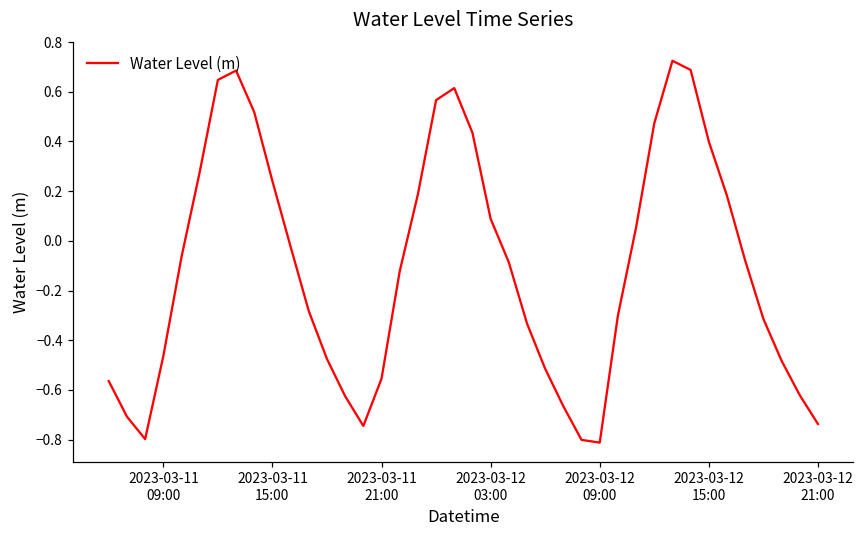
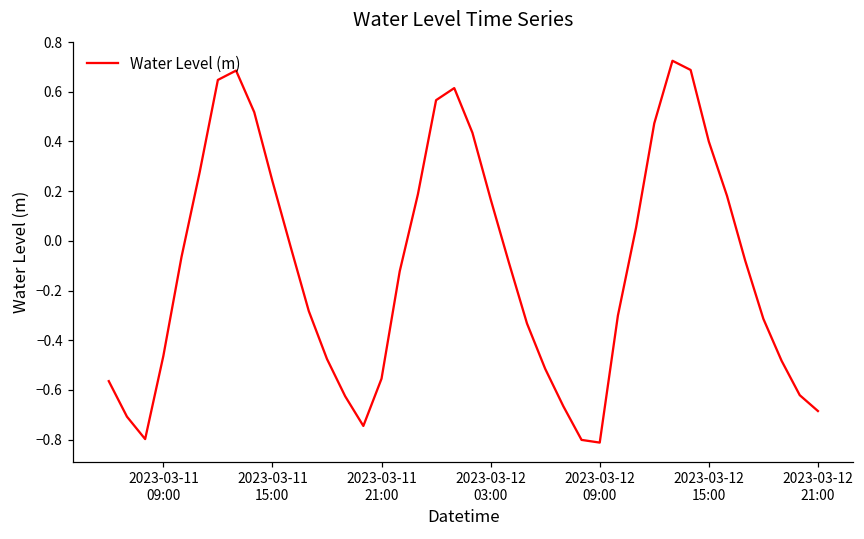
  {
    "2023-03-11 09:00": -0.46,
    "2023-03-11 15:00": 0.24,
    "2023-03-11 21:00": -0.55,
-   "2023-03-12 03:00": 0.09,
+   "2023-03-12 03:00": 0.17,
    "2023-03-12 09:00": -0.81,
    "2023-03-12 15:00": 0.40,
-   "2023-03-12 21:00": -0.74
+   "2023-03-12 21:00": -0.69
  }
